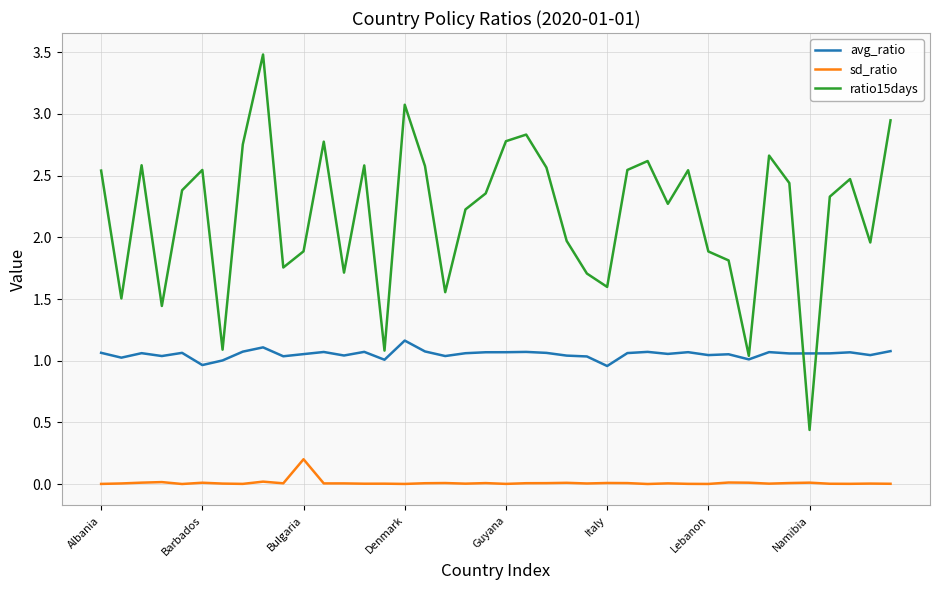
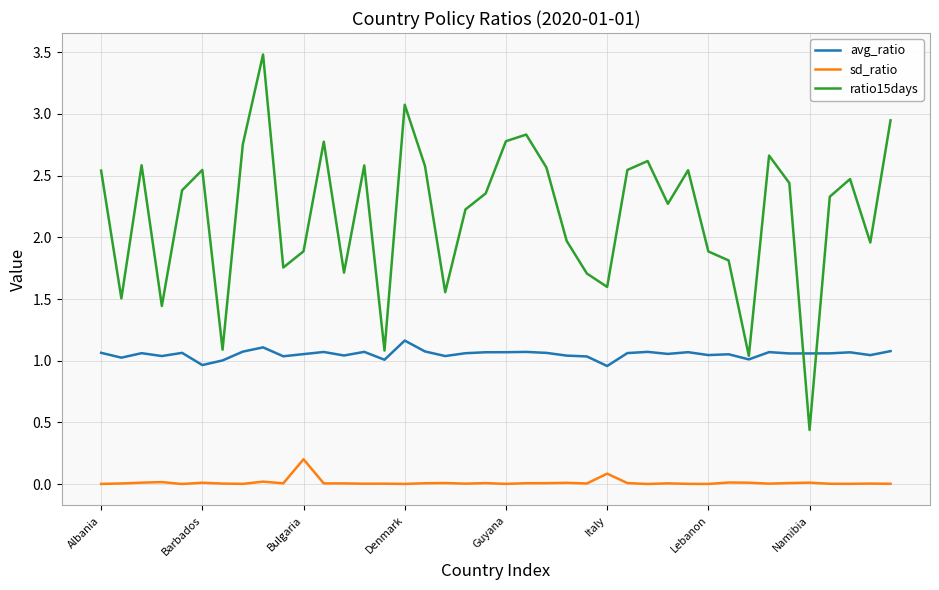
  {
    "avg_ratio": {
      "Albania": 1.06,
      "Barbados": 0.97,
      "Bulgaria": 1.05,
      "Denmark": 1.16,
      "Guyana": 1.07,
      "Italy": 0.96,
      "Lebanon": 1.05,
      "Namibia": 1.06
    },
    "sd_ratio": {
      "Albania": 0.00,
      "Barbados": 0.01,
      "Bulgaria": 0.20,
      "Denmark": 0.00,
      "Guyana": 0.00,
-     "Italy": 0.01,
+     "Italy": 0.09,
      "Lebanon": 0.00,
      "Namibia": 0.01
    },
    "ratio15days": {
      "Albania": 2.54,
      "Barbados": 2.55,
      "Bulgaria": 1.89,
      "Denmark": 3.07,
      "Guyana": 2.78,
      "Italy": 1.60,
      "Lebanon": 1.89,
      "Namibia": 0.44
    }
  }
